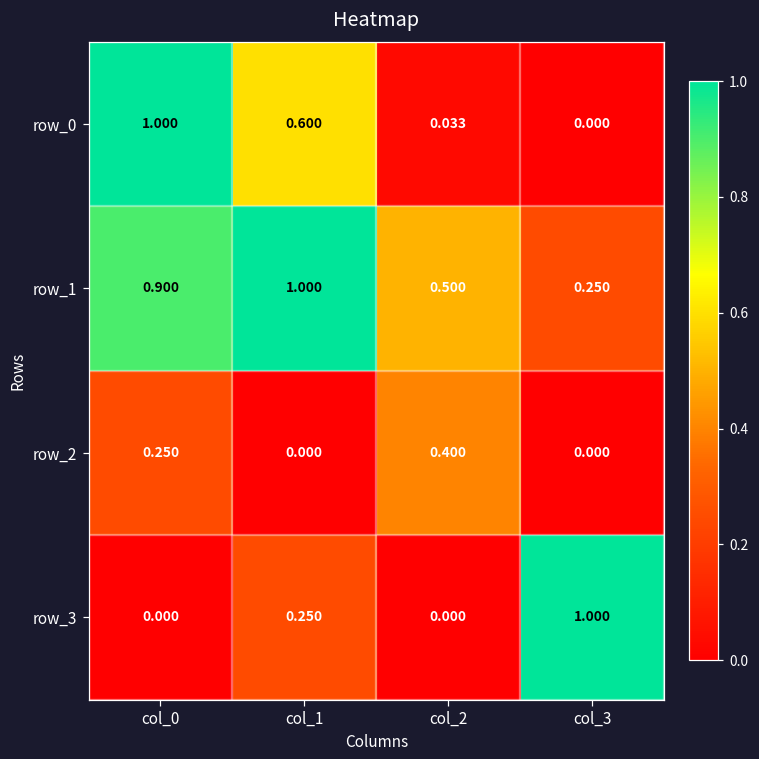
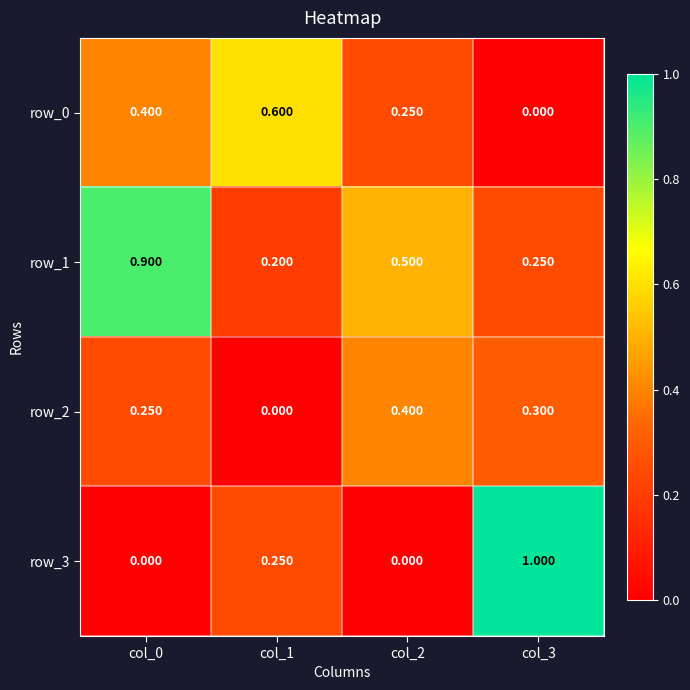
  {
    "row_0": {
-     "col_0": 1.000,
+     "col_0": 0.400,
      "col_1": 0.600,
-     "col_2": 0.033,
+     "col_2": 0.250,
      "col_3": 0.000
    },
    "row_1": {
      "col_0": 0.900,
-     "col_1": 1.000,
+     "col_1": 0.200,
      "col_2": 0.500,
      "col_3": 0.250
    },
    "row_2": {
      "col_0": 0.250,
      "col_1": 0.000,
      "col_2": 0.400,
-     "col_3": 0.000
+     "col_3": 0.300
    },
    "row_3": {
      "col_0": 0.000,
      "col_1": 0.250,
      "col_2": 0.000,
      "col_3": 1.000
    }
  }
